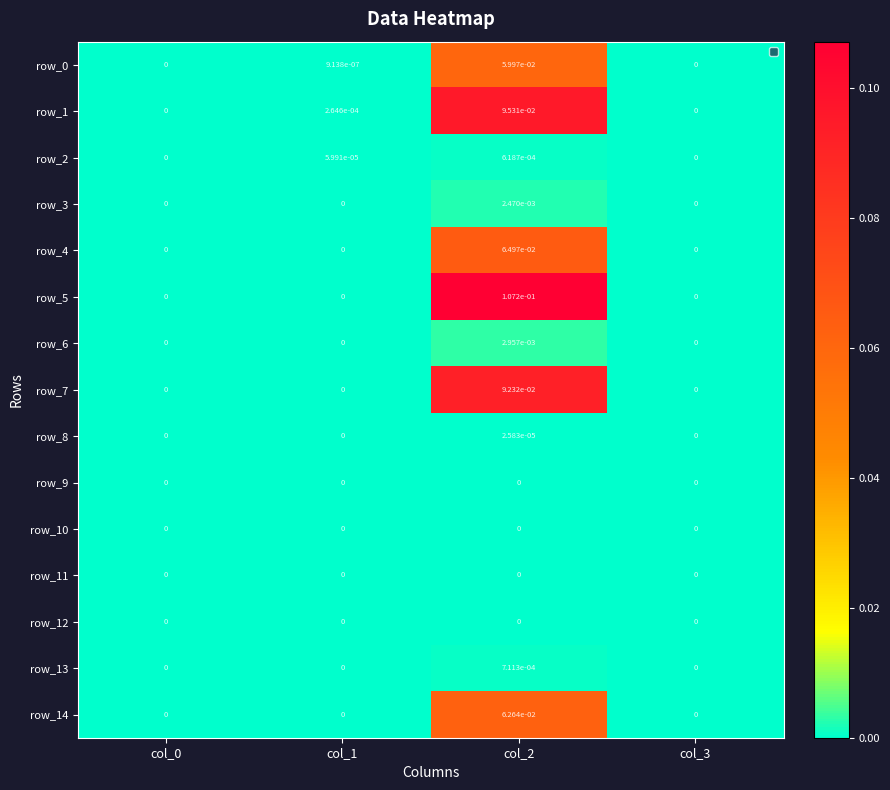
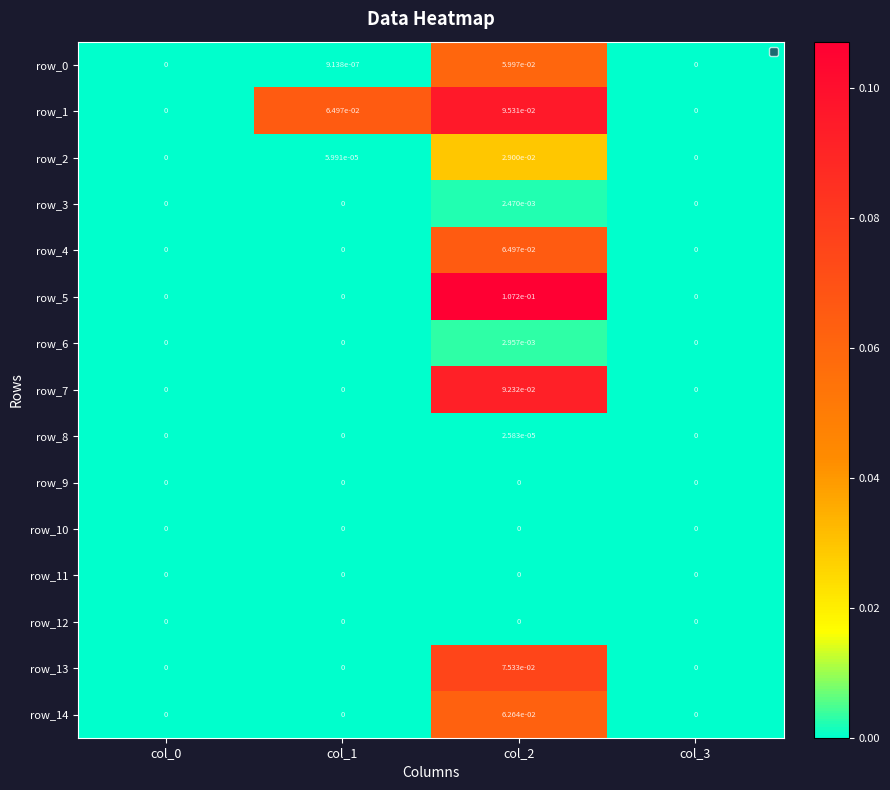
  {
    "row_0": {
      "col_0": "0",
      "col_1": "9.138e-07",
      "col_2": "5.997e-02",
      "col_3": "0"
    },
    "row_1": {
      "col_0": "0",
-     "col_1": "2.646e-04",
+     "col_1": "6.497e-02",
      "col_2": "9.531e-02",
      "col_3": "0"
    },
    "row_2": {
      "col_0": "0",
      "col_1": "5.991e-05",
-     "col_2": "6.187e-04",
+     "col_2": "2.900e-02",
      "col_3": "0"
    },
    "row_3": {
      "col_0": "0",
      "col_1": "0",
      "col_2": "2.470e-03",
      "col_3": "0"
    },
    "row_4": {
      "col_0": "0",
      "col_1": "0",
      "col_2": "6.497e-02",
      "col_3": "0"
    },
    "row_5": {
      "col_0": "0",
      "col_1": "0",
      "col_2": "1.072e-01",
      "col_3": "0"
    },
    "row_6": {
      "col_0": "0",
      "col_1": "0",
      "col_2": "2.957e-03",
      "col_3": "0"
    },
    "row_7": {
      "col_0": "0",
      "col_1": "0",
      "col_2": "9.232e-02",
      "col_3": "0"
    },
    "row_8": {
      "col_0": "0",
      "col_1": "0",
      "col_2": "2.583e-05",
      "col_3": "0"
    },
    "row_9": {
      "col_0": "0",
      "col_1": "0",
      "col_2": "0",
      "col_3": "0"
    },
    "row_10": {
      "col_0": "0",
      "col_1": "0",
      "col_2": "0",
      "col_3": "0"
    },
    "row_11": {
      "col_0": "0",
      "col_1": "0",
      "col_2": "0",
      "col_3": "0"
    },
    "row_12": {
      "col_0": "0",
      "col_1": "0",
      "col_2": "0",
      "col_3": "0"
    },
    "row_13": {
      "col_0": "0",
      "col_1": "0",
-     "col_2": "7.113e-04",
+     "col_2": "7.533e-02",
      "col_3": "0"
    },
    "row_14": {
      "col_0": "0",
      "col_1": "0",
      "col_2": "6.264e-02",
      "col_3": "0"
    }
  }
